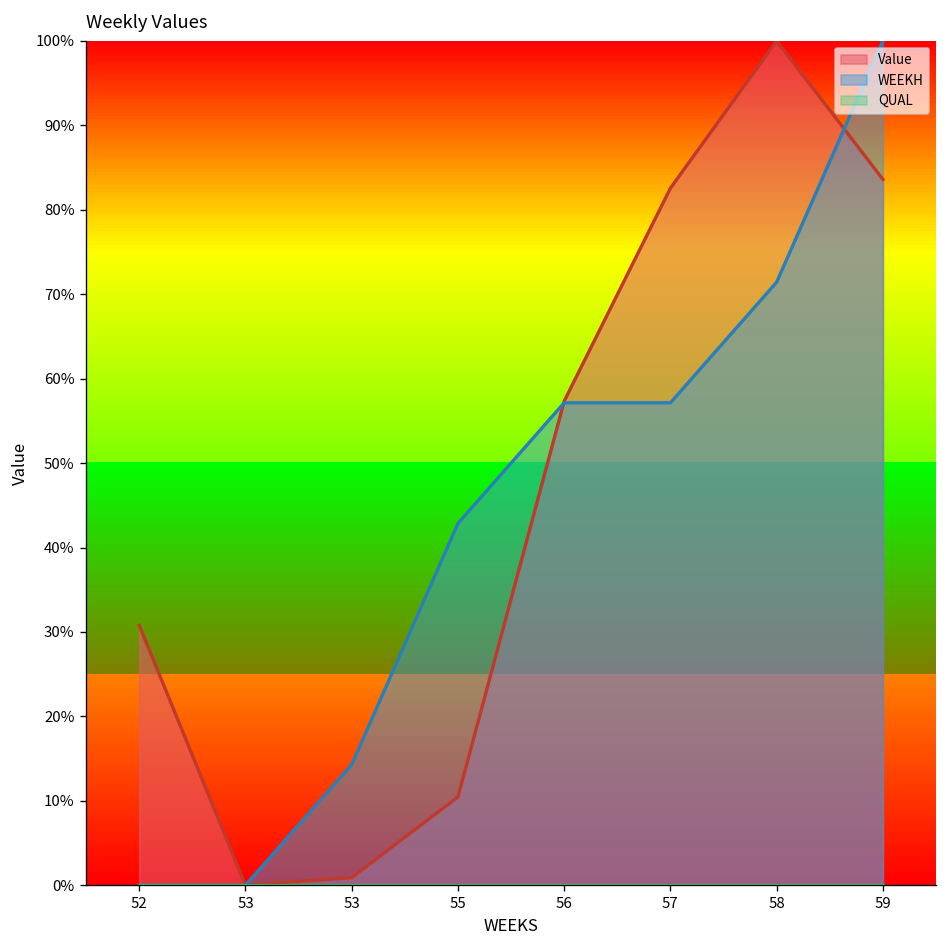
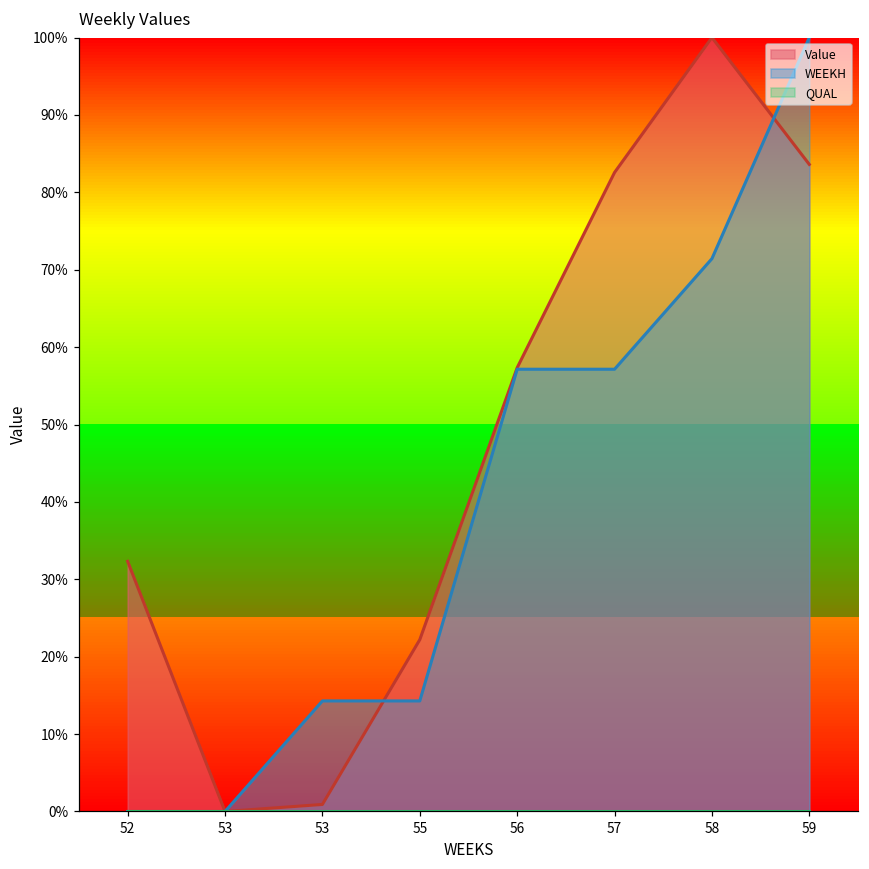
  {
    "Value": {
-     "52": "31%",
-     "55": "10%",
+     "52": "32%",
+     "55": "22%",
      "57": "83%",
      "58": "100%",
      "59": "84%"
    },
    "WEEKH": {
-     "55": "43%",
+     "55": "14%",
      "57": "57%",
      "58": "71%",
      "59": "100%"
    },
    "QUAL": {
      "55": "0%",
      "56": "0%",
      "57": "0%",
      "58": "0%",
      "59": "0%"
    }
  }
